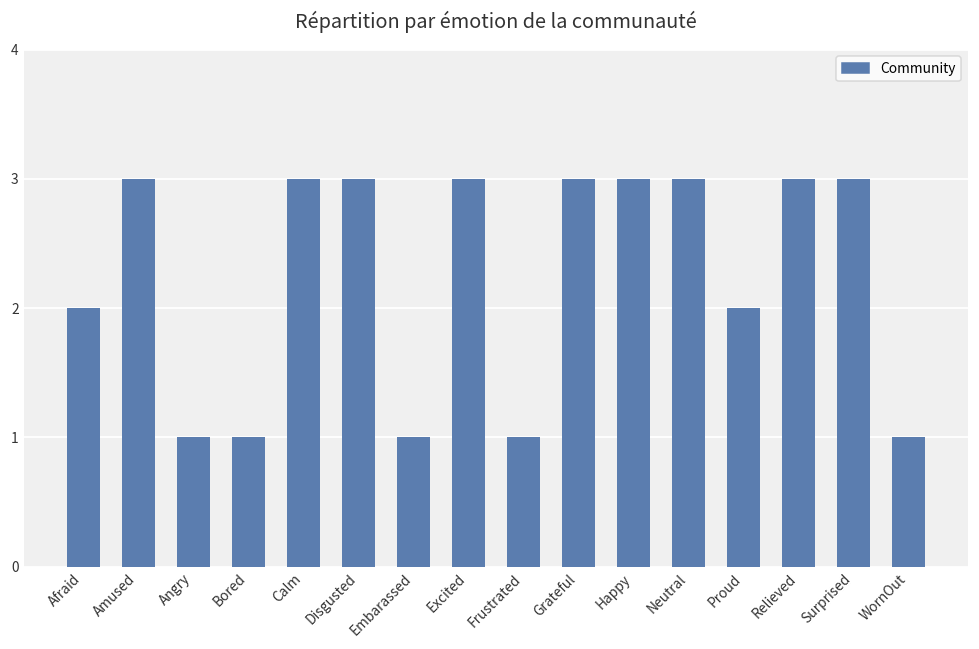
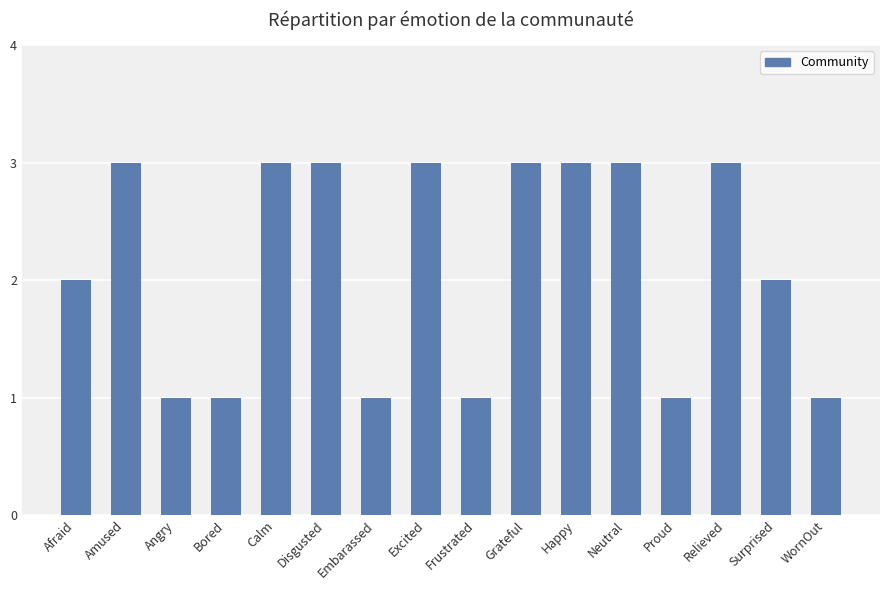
  {
    "Afraid": 2,
    "Amused": 3,
    "Angry": 1,
    "Bored": 1,
    "Calm": 3,
    "Disgusted": 3,
    "Embarassed": 1,
    "Excited": 3,
    "Frustrated": 1,
    "Grateful": 3,
    "Happy": 3,
    "Neutral": 3,
-   "Proud": 2,
+   "Proud": 1,
    "Relieved": 3,
-   "Surprised": 3,
+   "Surprised": 2,
    "WornOut": 1
  }
